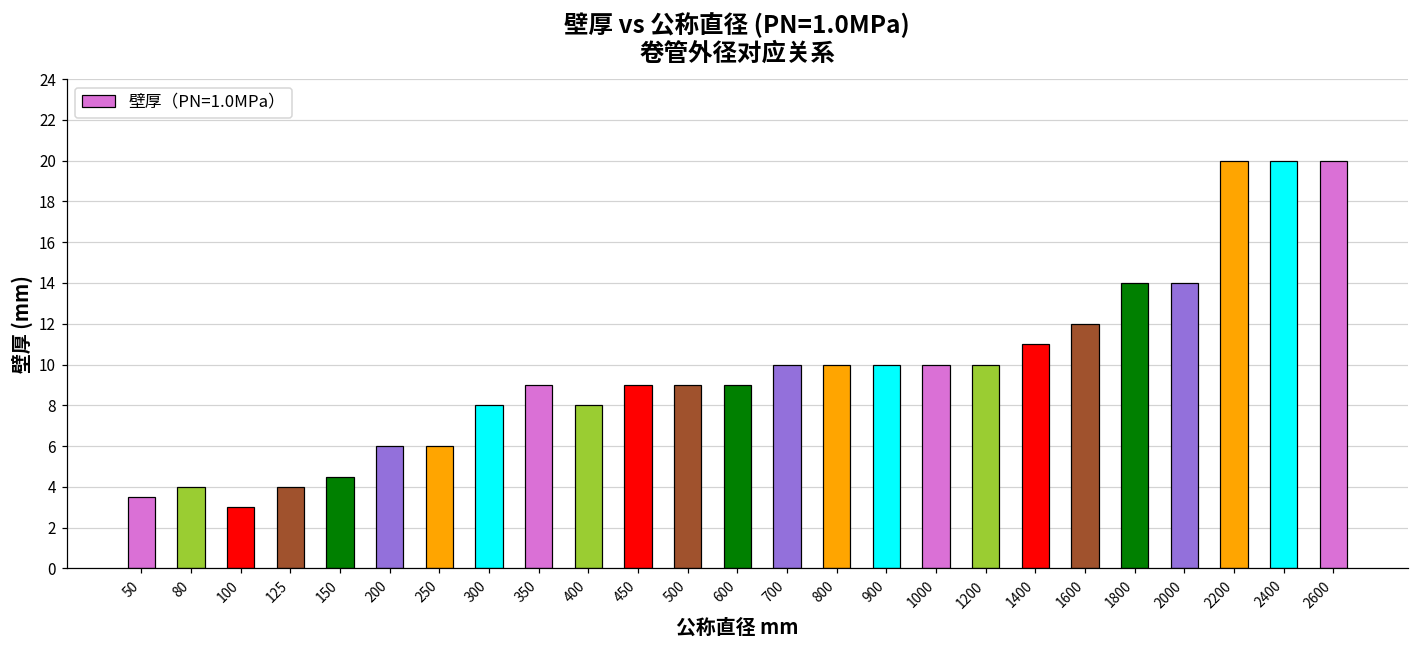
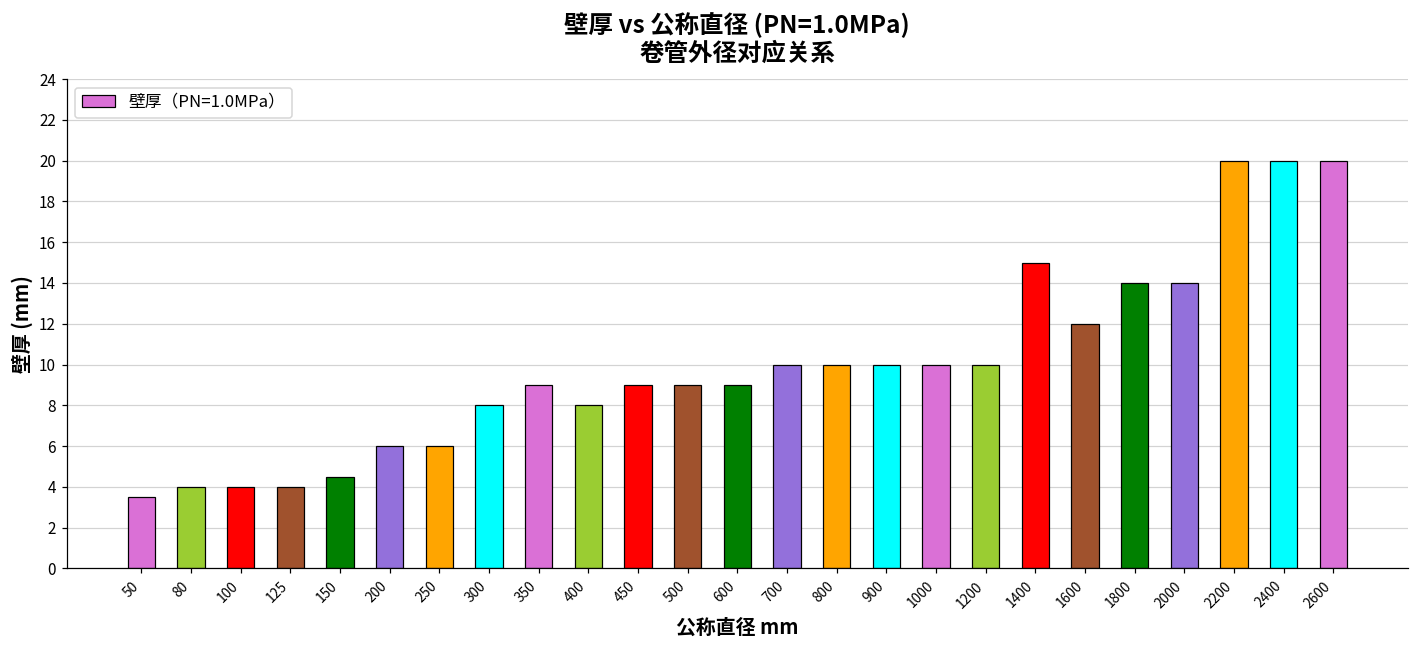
  {
    "50": 3.5,
    "80": 4,
-   "100": 3,
+   "100": 4,
    "125": 4,
    "150": 4.5,
    "200": 6,
    "250": 6,
    "300": 8,
    "350": 9,
    "400": 8,
    "450": 9,
    "500": 9,
    "600": 9,
    "700": 10,
    "800": 10,
    "900": 10,
    "1000": 10,
    "1200": 10,
-   "1400": 11,
+   "1400": 15,
    "1600": 12,
    "1800": 14,
    "2000": 14,
    "2200": 20,
    "2400": 20,
    "2600": 20
  }
